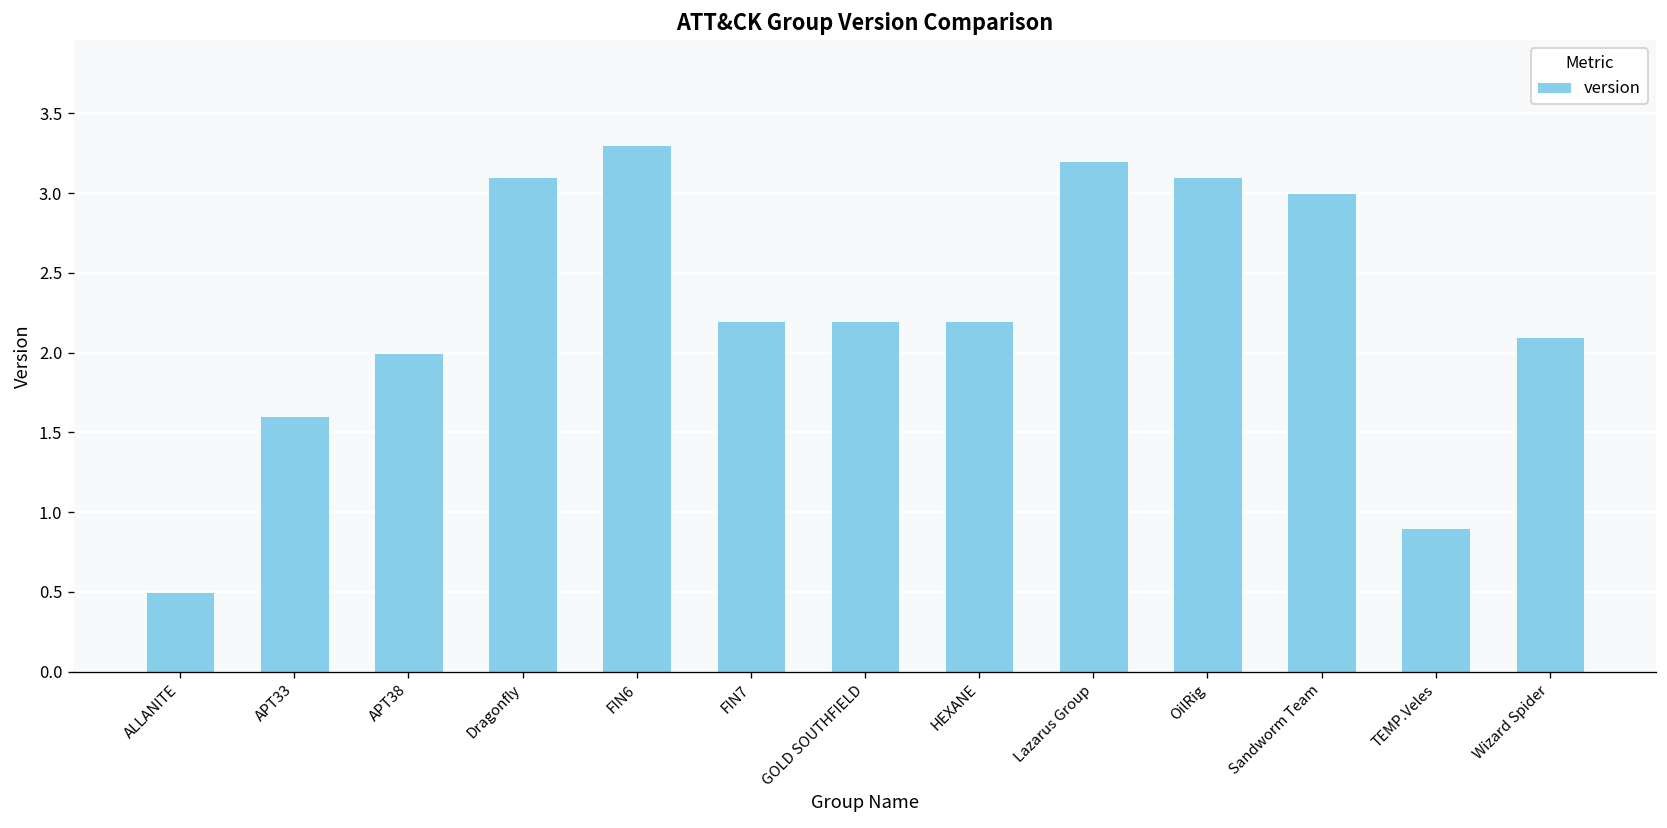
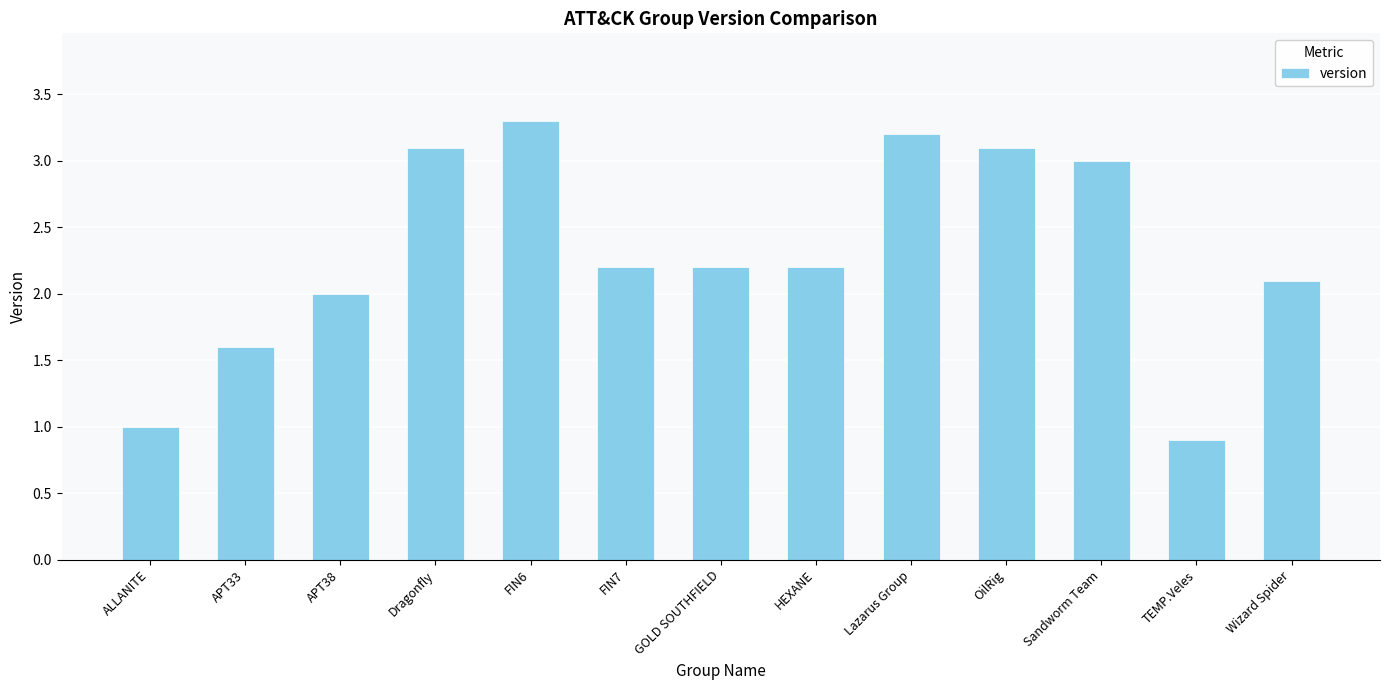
  {
-   "ALLANITE": 0.5,
+   "ALLANITE": 1.0,
    "APT33": 1.6,
    "APT38": 2.0,
    "Dragonfly": 3.1,
    "FIN6": 3.3,
    "FIN7": 2.2,
    "GOLD SOUTHFIELD": 2.2,
    "HEXANE": 2.2,
    "Lazarus Group": 3.2,
    "OilRig": 3.1,
    "Sandworm Team": 3.0,
    "TEMP.Veles": 0.9,
    "Wizard Spider": 2.1
  }
